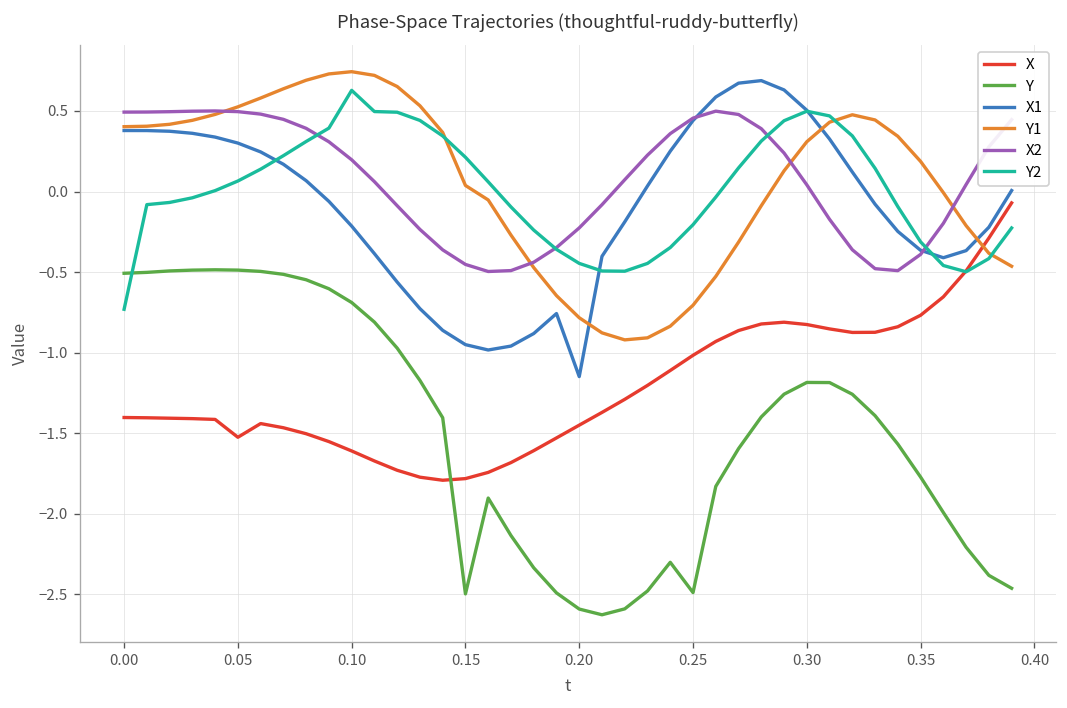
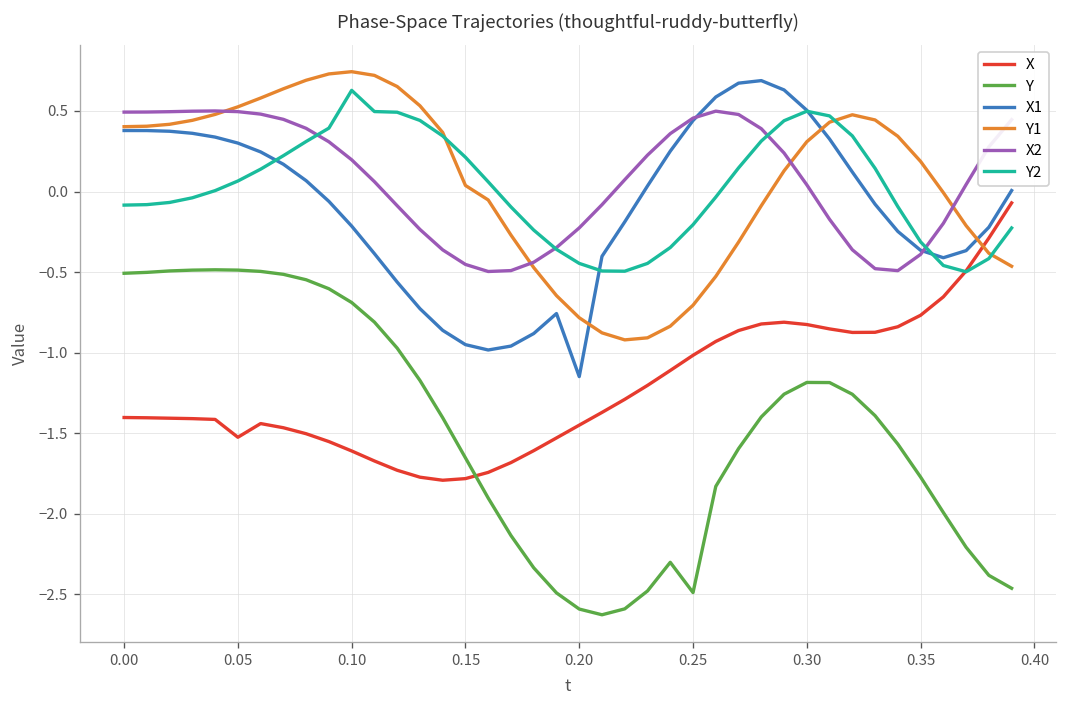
  {
    "X": {
      "0.00": -1.40,
      "0.05": -1.53,
      "0.10": -1.61,
      "0.15": -1.78,
      "0.20": -1.45,
      "0.25": -1.02,
      "0.30": -0.83,
      "0.35": -0.77
    },
    "Y": {
      "0.00": -0.51,
      "0.05": -0.49,
      "0.10": -0.69,
-     "0.15": -2.50,
+     "0.15": -1.65,
      "0.20": -2.59,
      "0.25": -2.49,
      "0.30": -1.18,
      "0.35": -1.77
    },
    "X1": {
      "0.00": 0.38,
      "0.05": 0.30,
      "0.10": -0.21,
      "0.15": -0.95,
      "0.20": -1.15,
      "0.35": -0.36
    },
    "Y1": {
      "0.00": 0.40,
      "0.05": 0.53,
      "0.10": 0.74,
      "0.15": 0.04,
      "0.20": -0.78,
      "0.25": -0.71,
      "0.30": 0.31,
      "0.35": 0.19
    },
    "X2": {
      "0.00": 0.49,
      "0.05": 0.50,
      "0.10": 0.20,
      "0.15": -0.45,
      "0.20": -0.23,
      "0.30": 0.04,
      "0.35": -0.39
    },
    "Y2": {
-     "0.00": -0.73,
+     "0.00": -0.08,
      "0.05": 0.07,
      "0.10": 0.63,
      "0.15": 0.21,
      "0.20": -0.45,
      "0.25": -0.21,
      "0.35": -0.31
    }
  }
